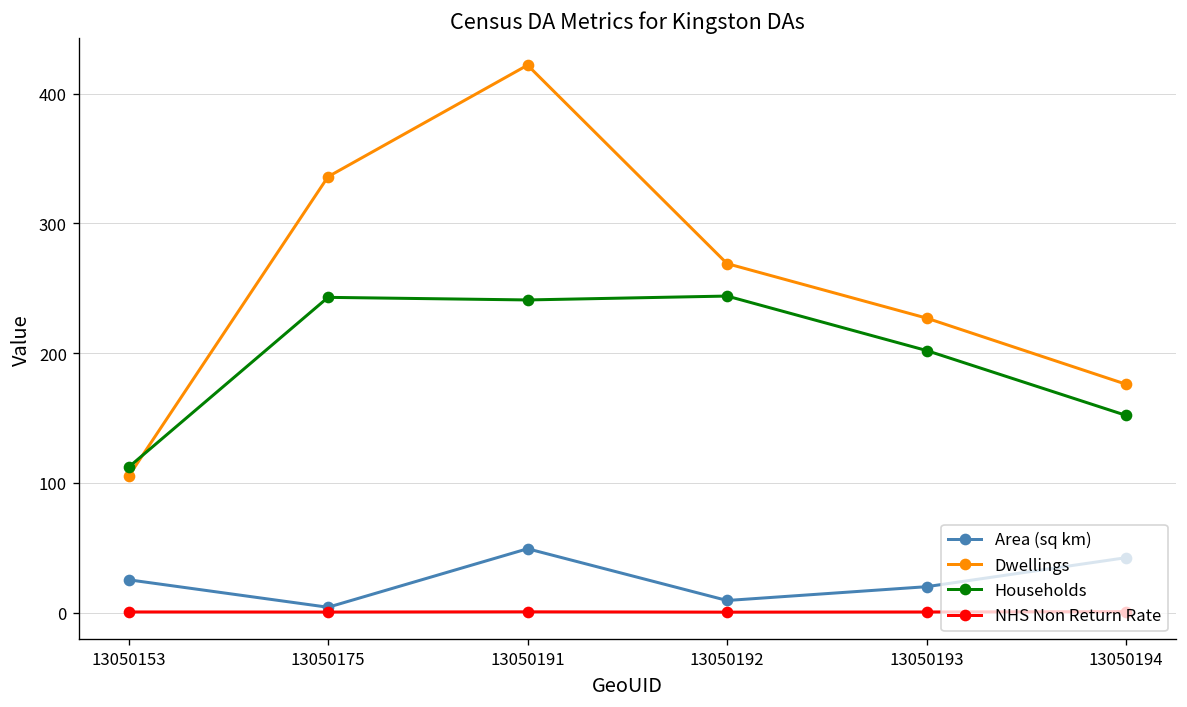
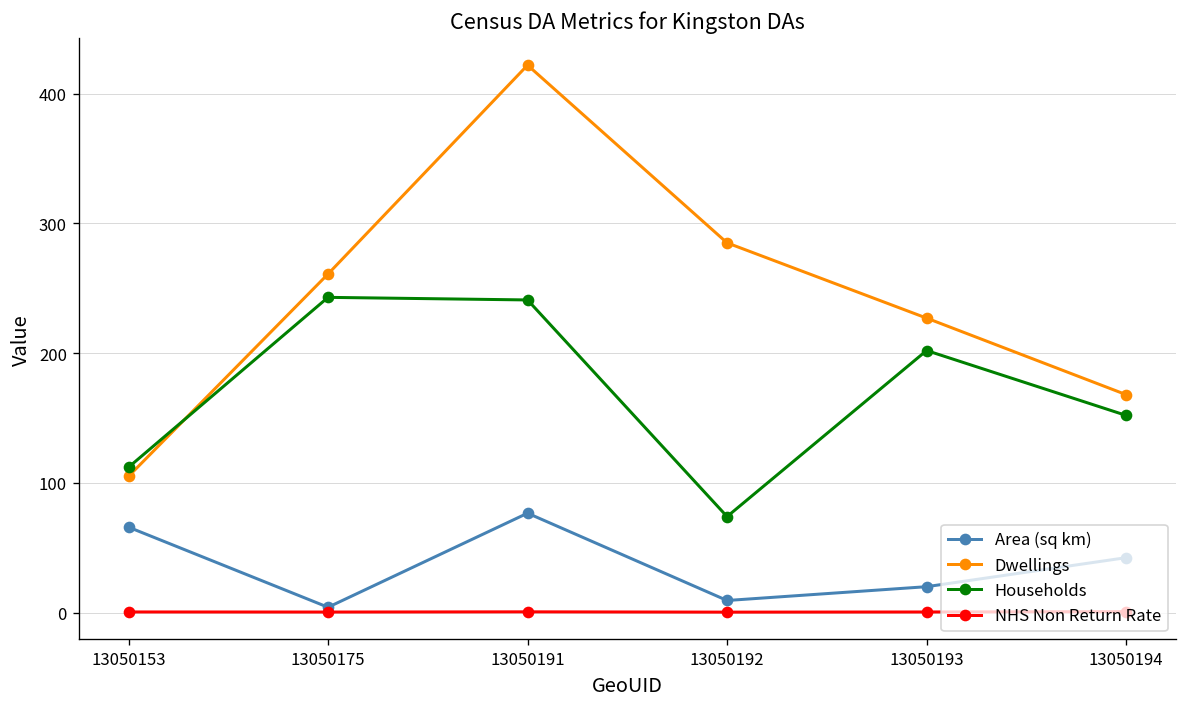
  {
    "Area (sq km)": {
-     "13050153": 25,
+     "13050153": 66,
      "13050175": 4,
-     "13050191": 49,
+     "13050191": 77,
      "13050192": 9,
      "13050193": 20
    },
    "Dwellings": {
      "13050153": 105,
-     "13050175": 336,
+     "13050175": 261,
      "13050191": 422,
-     "13050192": 269,
+     "13050192": 285,
      "13050193": 227,
-     "13050194": 176
+     "13050194": 168
    },
    "Households": {
      "13050153": 112,
      "13050175": 243,
      "13050191": 241,
-     "13050192": 244,
+     "13050192": 74,
      "13050193": 202,
      "13050194": 152
    },
    "NHS Non Return Rate": {
      "13050153": 0,
      "13050175": 0,
      "13050191": 1,
      "13050192": 0,
      "13050193": 0
    }
  }
